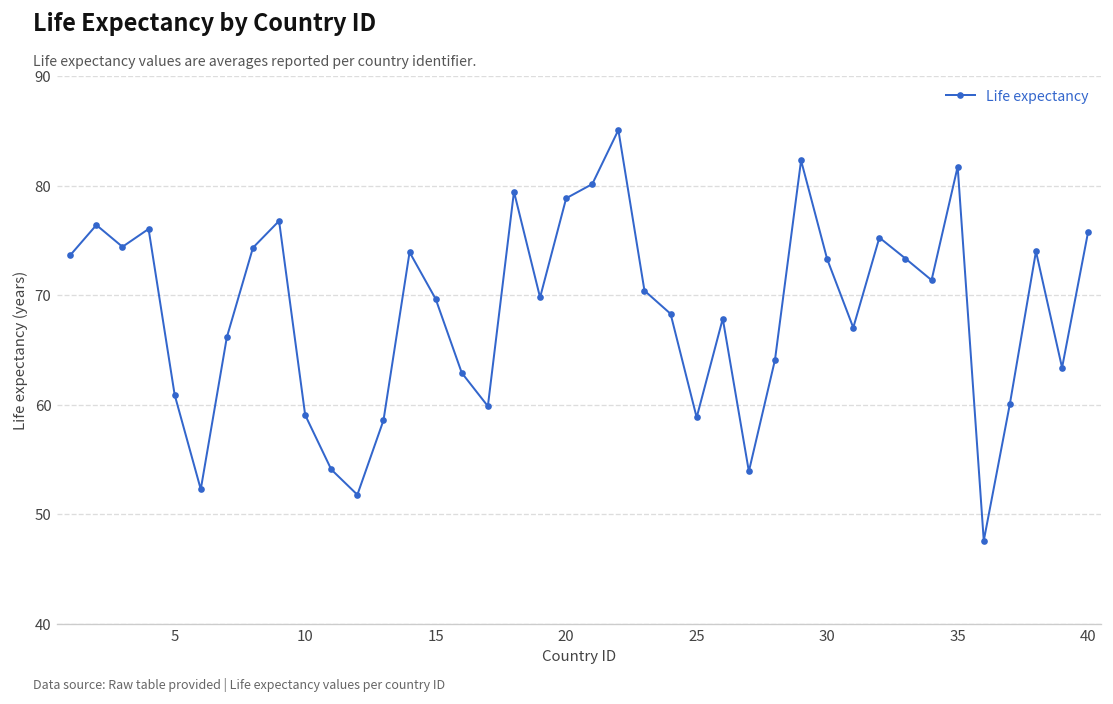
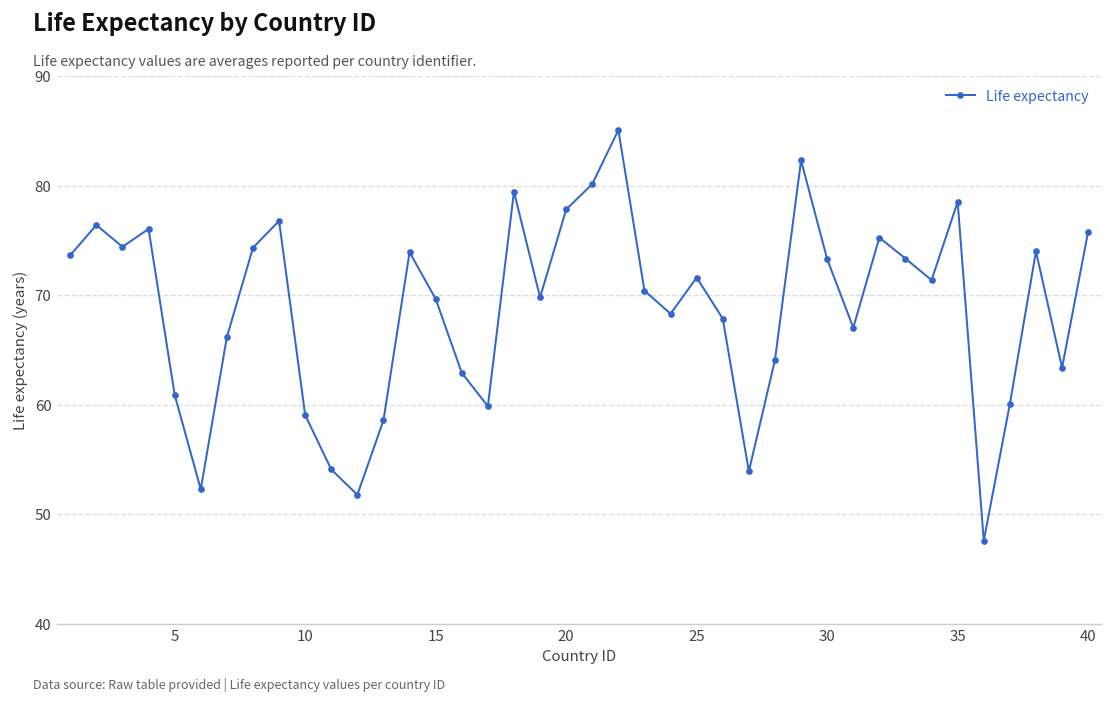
  {
    "5": 61,
    "10": 59,
    "15": 70,
-   "20": 79,
-   "25": 59,
+   "20": 78,
+   "25": 72,
    "30": 73,
-   "35": 82,
+   "35": 79,
    "40": 76
  }
